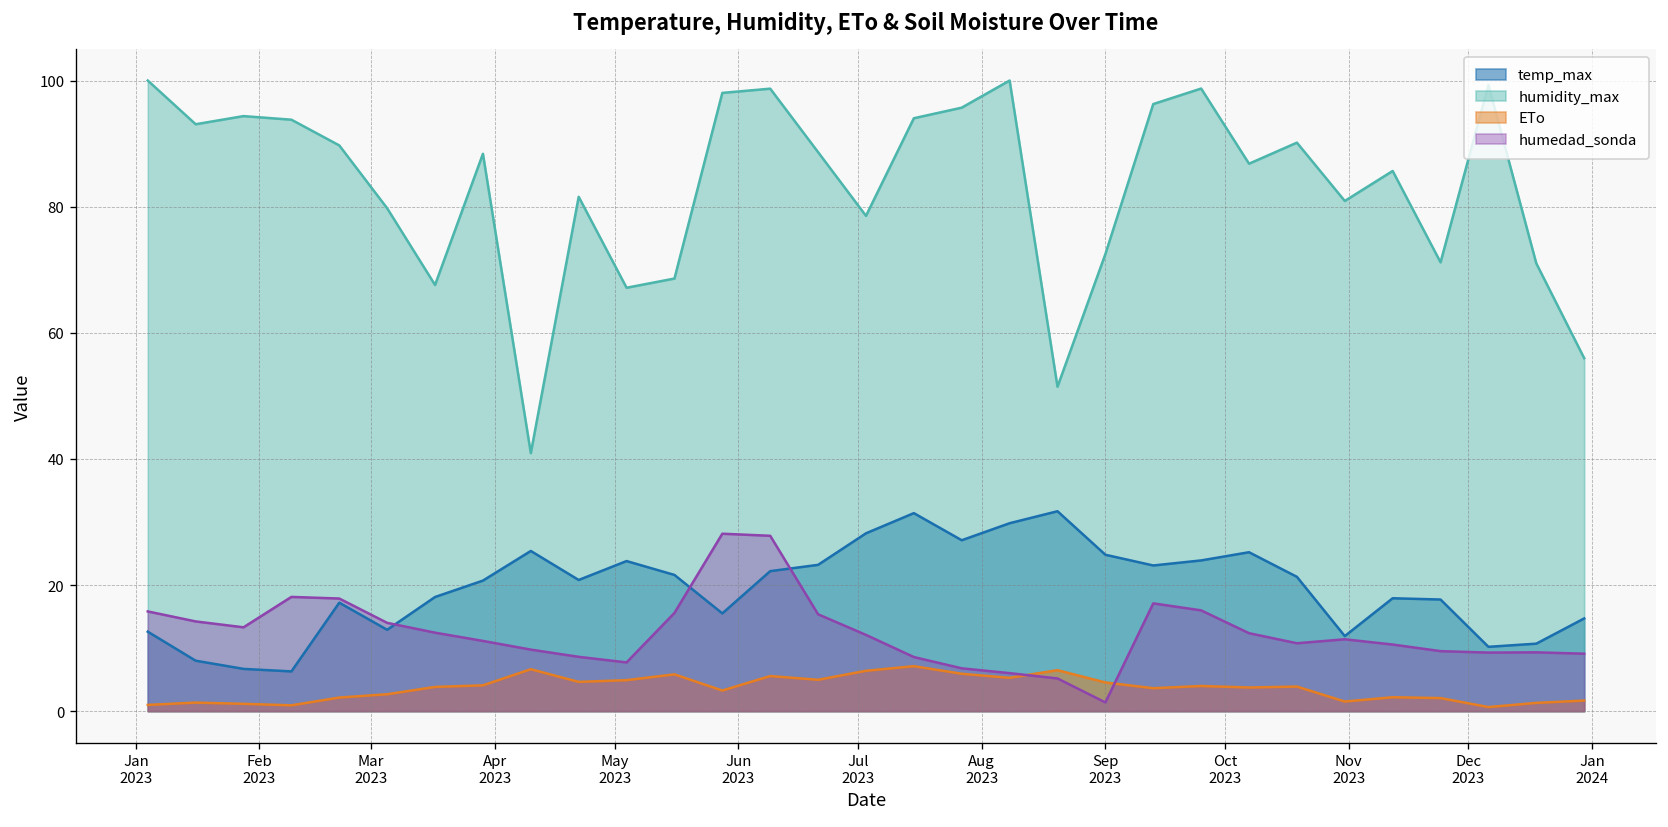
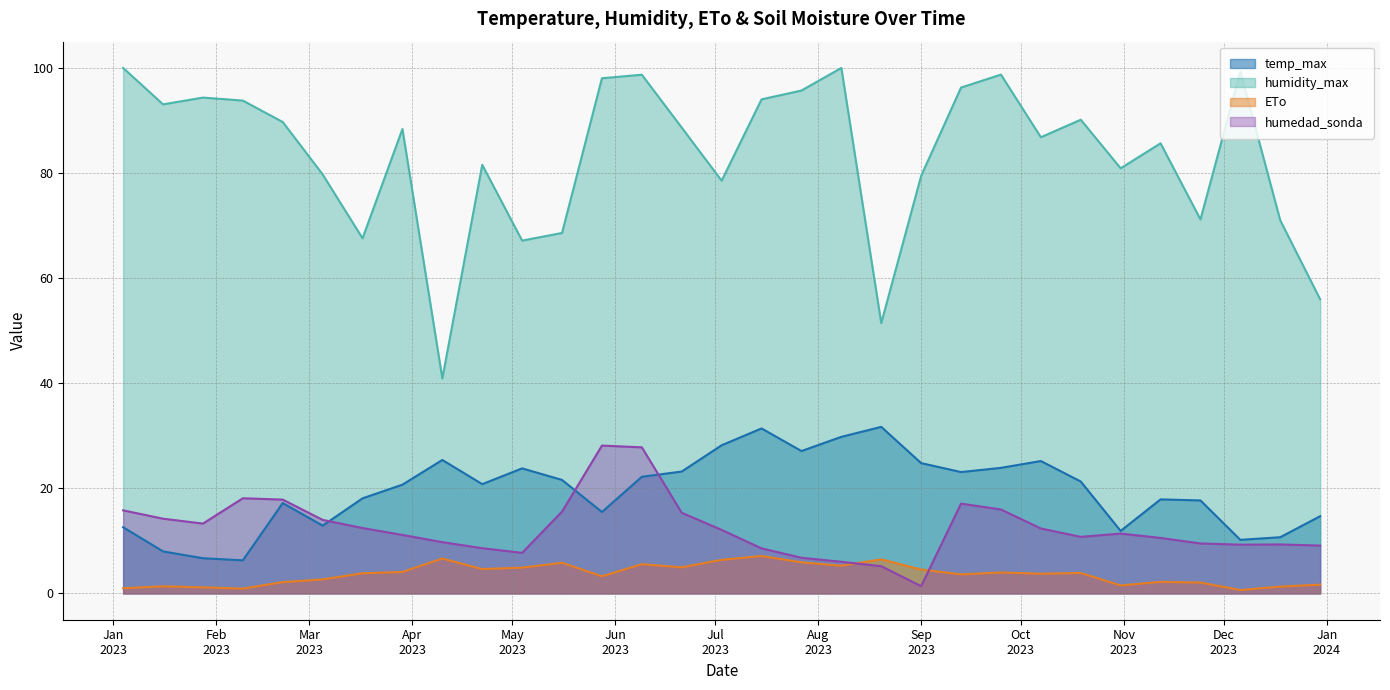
  {
    "temp_max": {
      "Sep 2023": 25
    },
    "humidity_max": {
-     "Sep 2023": 72
+     "Sep 2023": 79
    },
    "ETo": {
      "Sep 2023": 5
    },
    "humedad_sonda": {
      "Sep 2023": 1
    }
  }
